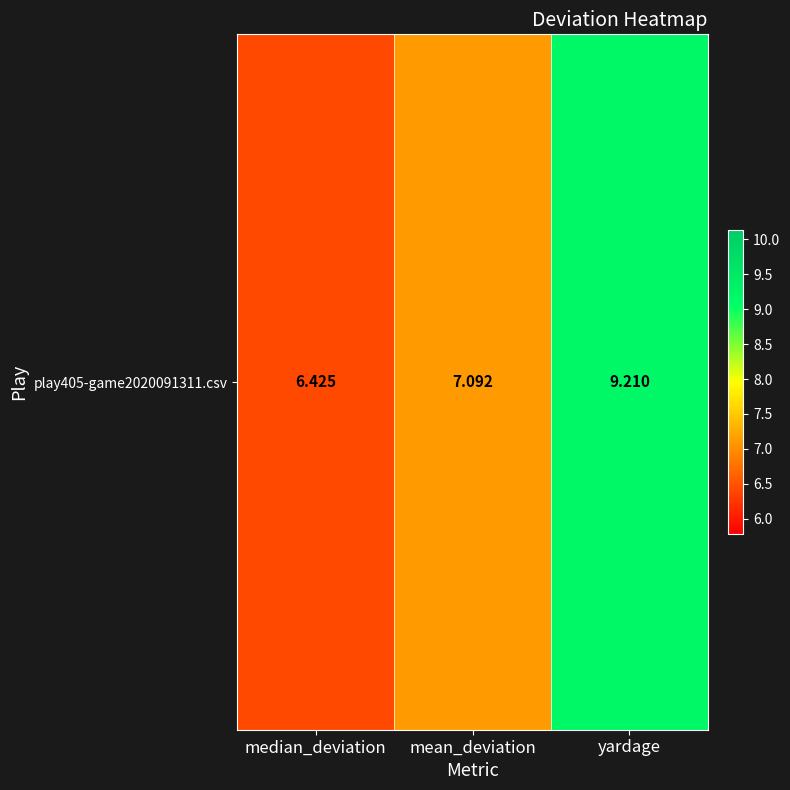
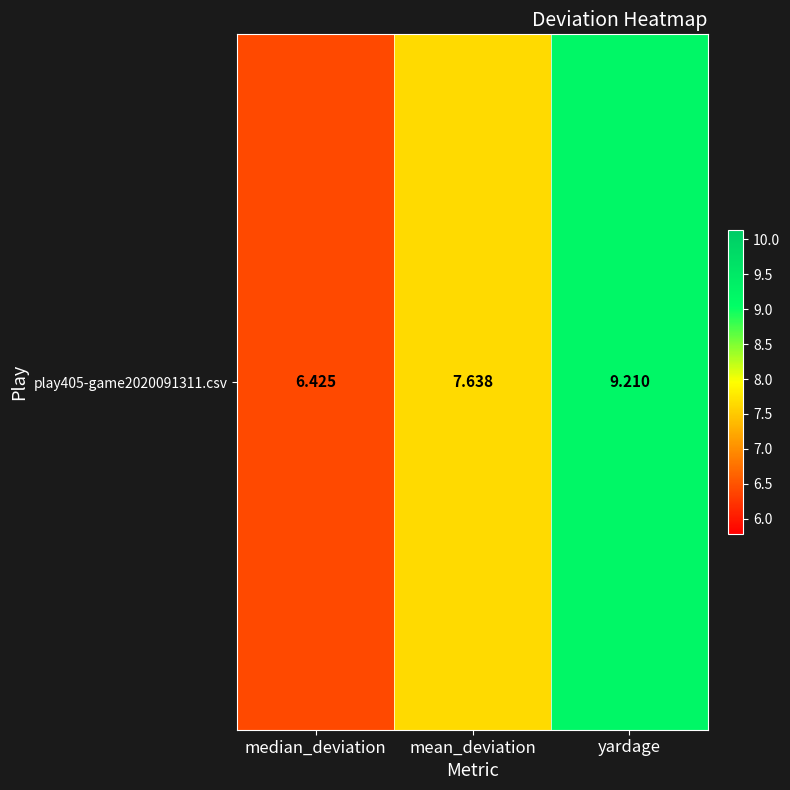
  {
    "play405-game2020091311.csv": {
      "median_deviation": 6.425,
-     "mean_deviation": 7.092,
+     "mean_deviation": 7.638,
      "yardage": 9.210
    }
  }
